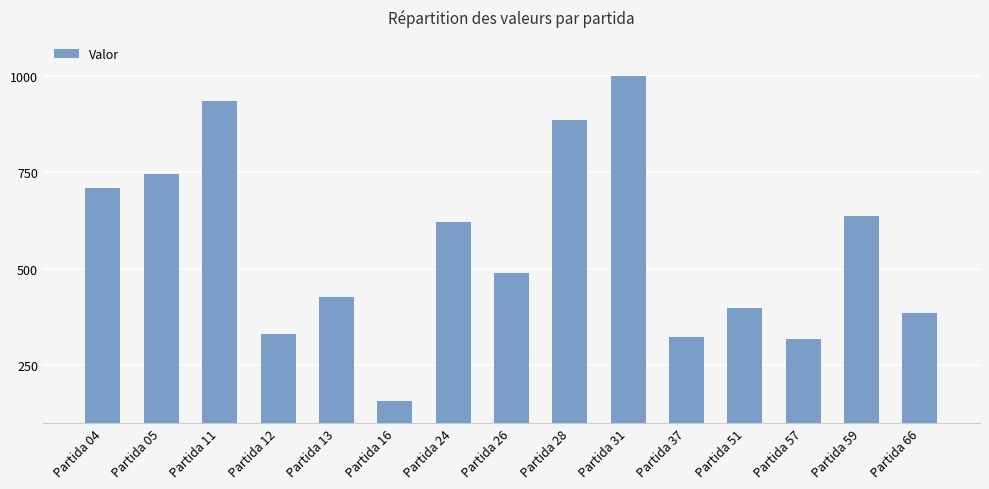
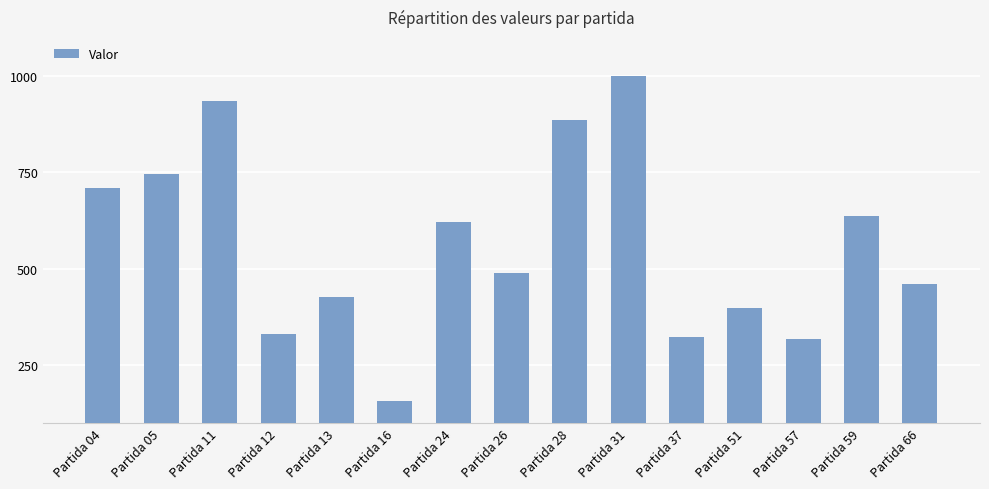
  {
    "Partida 04": 710,
    "Partida 05": 740,
    "Partida 11": 930,
    "Partida 12": 330,
    "Partida 13": 430,
    "Partida 16": 160,
    "Partida 24": 620,
    "Partida 26": 490,
    "Partida 28": 890,
    "Partida 31": 1000,
    "Partida 37": 320,
    "Partida 51": 400,
    "Partida 57": 320,
    "Partida 59": 640,
-   "Partida 66": 390
+   "Partida 66": 460
  }
